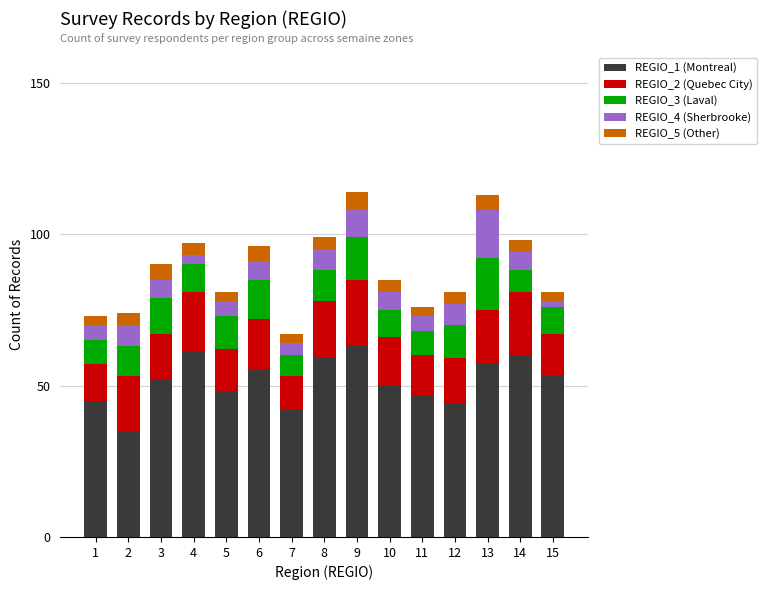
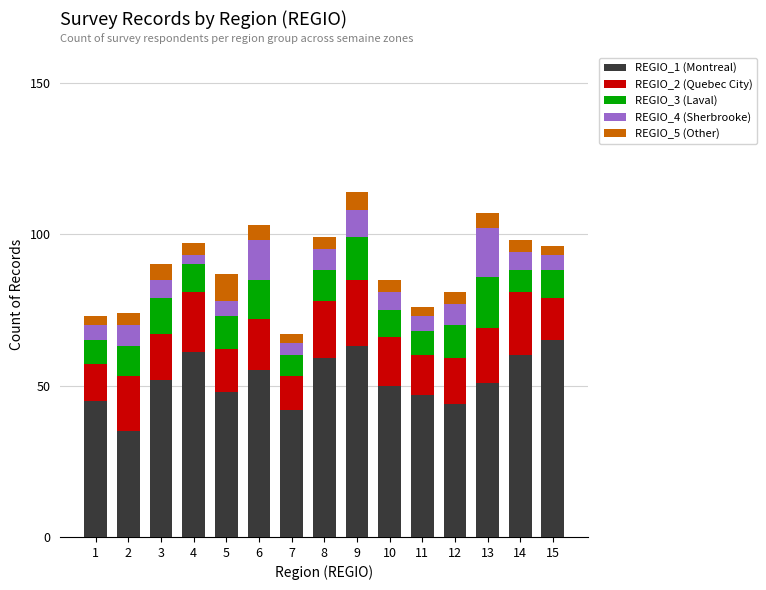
  {
    "REGIO_1 (Montreal)": {
      "1": 45,
      "2": 35,
      "3": 52,
      "4": 61,
      "5": 48,
      "6": 55,
      "7": 42,
      "8": 59,
      "9": 63,
      "10": 50,
      "11": 47,
      "12": 44,
-     "13": 57,
+     "13": 51,
      "14": 60,
-     "15": 53
+     "15": 65
    },
    "REGIO_2 (Quebec City)": {
      "1": 12,
      "2": 18,
      "3": 15,
      "4": 20,
      "5": 14,
      "6": 17,
      "7": 11,
      "8": 19,
      "9": 22,
      "10": 16,
      "11": 13,
      "12": 15,
      "13": 18,
      "14": 21,
      "15": 14
    },
    "REGIO_3 (Laval)": {
      "1": 8,
      "2": 10,
      "3": 12,
      "4": 9,
      "5": 11,
      "6": 13,
      "7": 7,
      "8": 10,
      "9": 14,
      "10": 9,
      "11": 8,
      "12": 11,
      "13": 17,
      "14": 7,
      "15": 9
    },
    "REGIO_4 (Sherbrooke)": {
      "1": 5,
      "2": 7,
      "3": 6,
      "4": 3,
      "5": 5,
-     "6": 6,
+     "6": 13,
      "7": 4,
      "8": 7,
      "9": 9,
      "10": 6,
      "11": 5,
      "12": 7,
      "13": 16,
      "14": 6,
-     "15": 2
+     "15": 5
    },
    "REGIO_5 (Other)": {
      "1": 3,
      "2": 4,
      "3": 5,
      "4": 4,
-     "5": 3,
+     "5": 9,
      "6": 5,
      "7": 3,
      "8": 4,
      "9": 6,
      "10": 4,
      "11": 3,
      "12": 4,
      "13": 5,
      "14": 4,
      "15": 3
    }
  }
